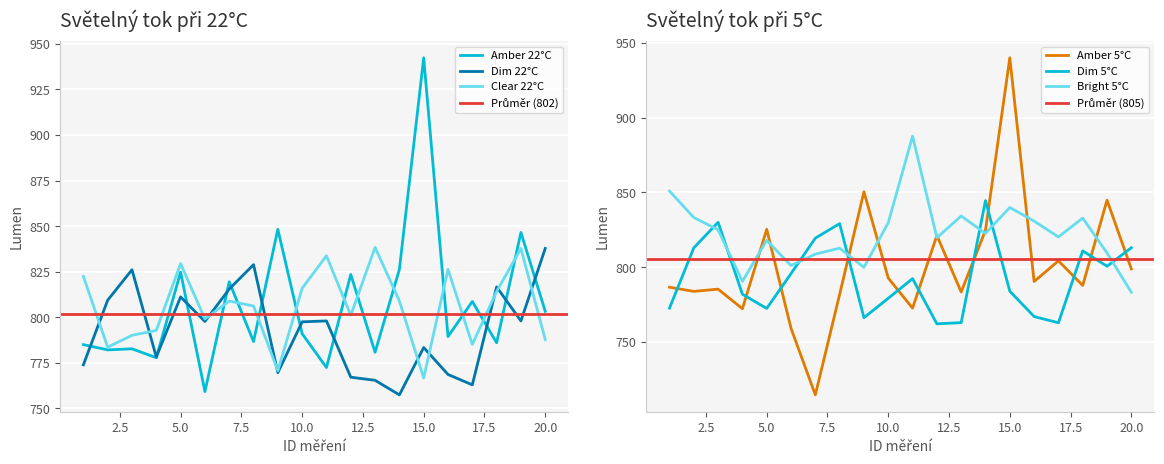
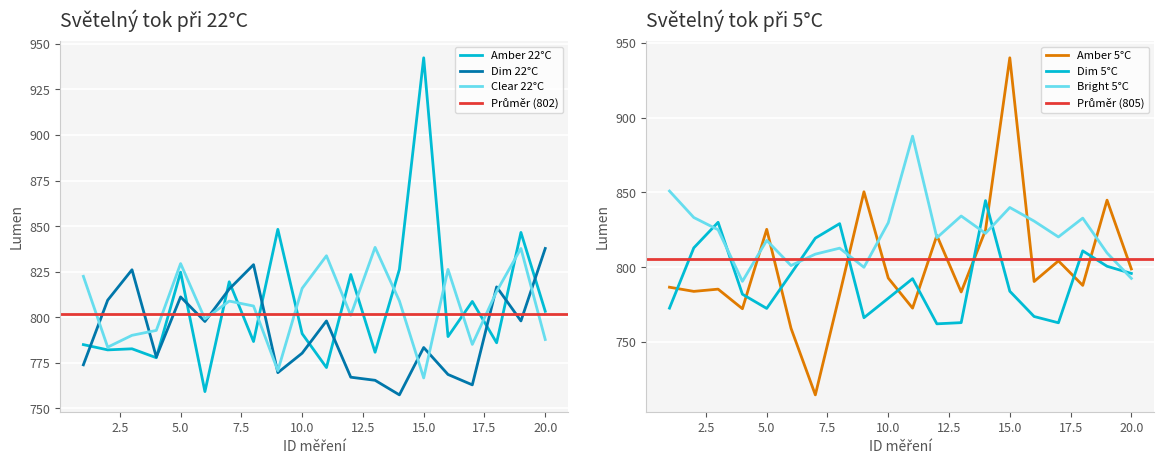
  {
    "Světelný tok při 22°C": {
      "Amber 22°C": {
        "5.0": 825,
        "10.0": 791,
        "15.0": 942,
        "20.0": 803
      },
      "Dim 22°C": {
        "5.0": 811,
-       "10.0": 797,
+       "10.0": 780,
        "15.0": 783,
        "20.0": 838
      },
      "Clear 22°C": {
        "5.0": 829,
        "10.0": 816,
        "15.0": 767,
        "20.0": 788
      }
    },
    "Světelný tok při 5°C": {
      "Amber 5°C": {
        "5.0": 825,
        "10.0": 793,
        "15.0": 940,
        "20.0": 799
      },
      "Dim 5°C": {
        "5.0": 772,
        "10.0": 779,
        "15.0": 784,
-       "20.0": 813
+       "20.0": 796
      },
      "Bright 5°C": {
        "5.0": 818,
        "10.0": 830,
        "15.0": 840,
-       "20.0": 783
+       "20.0": 793
      }
    }
  }
